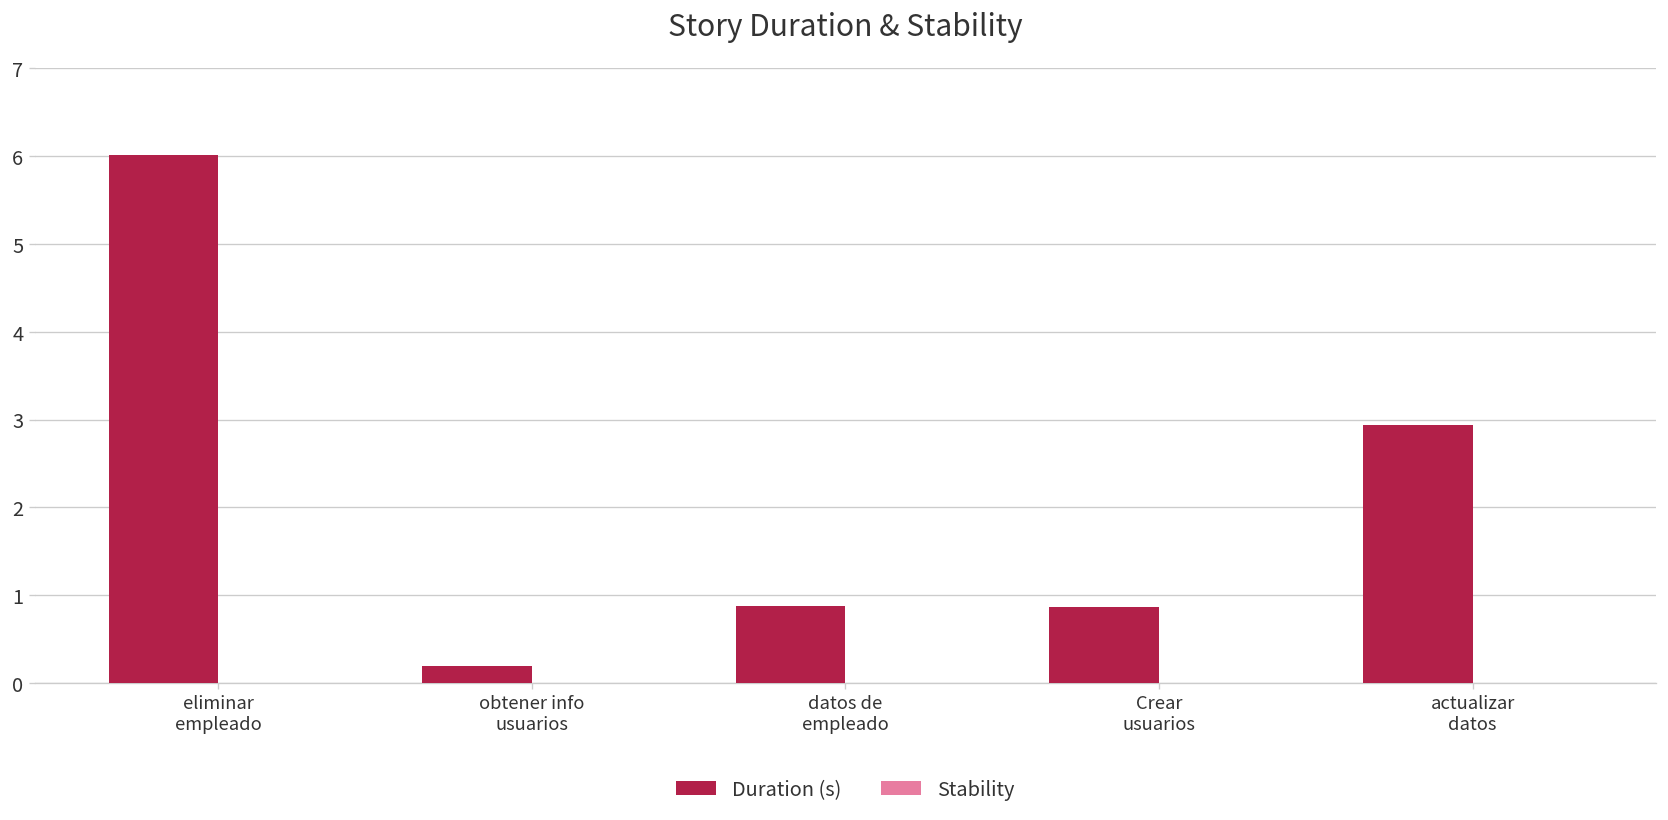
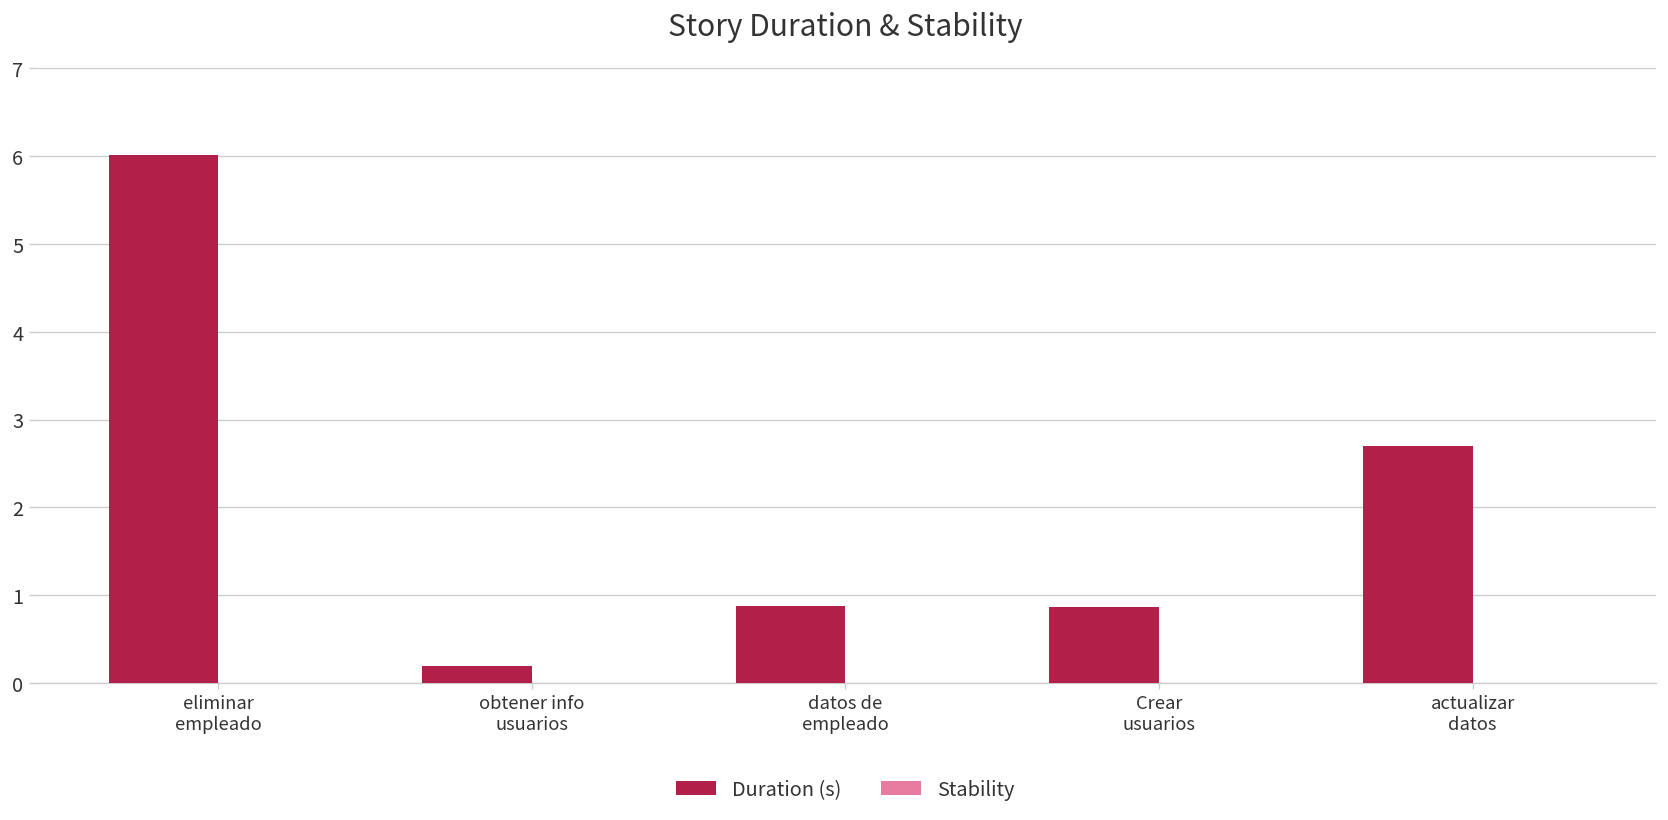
  {
    "Duration (s)": {
      "eliminar empleado": 6.0,
      "obtener info usuarios": 0.2,
      "datos de empleado": 0.9,
      "Crear usuarios": 0.9,
-     "actualizar datos": 2.9
+     "actualizar datos": 2.7
    },
    "Stability": {
      "eliminar empleado": 0.0,
      "obtener info usuarios": 0.0,
      "datos de empleado": 0.0,
      "Crear usuarios": 0.0,
      "actualizar datos": 0.0
    }
  }
